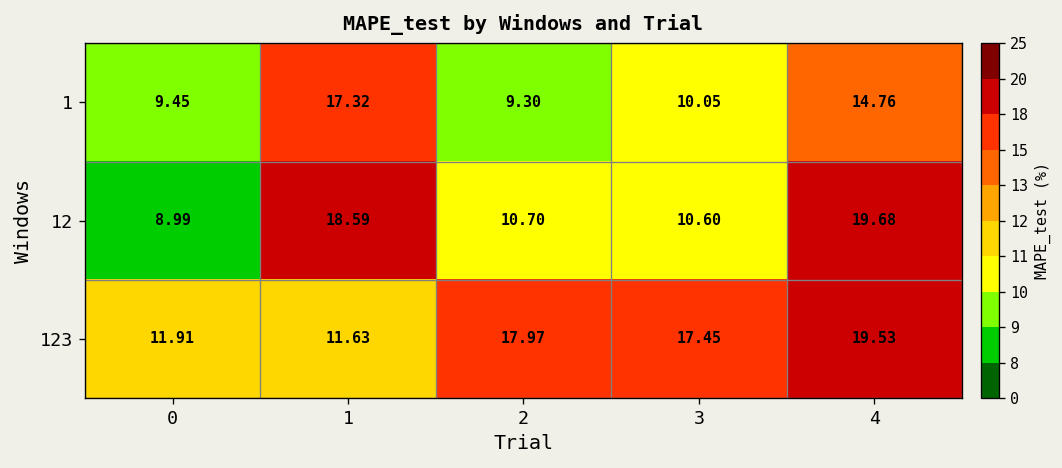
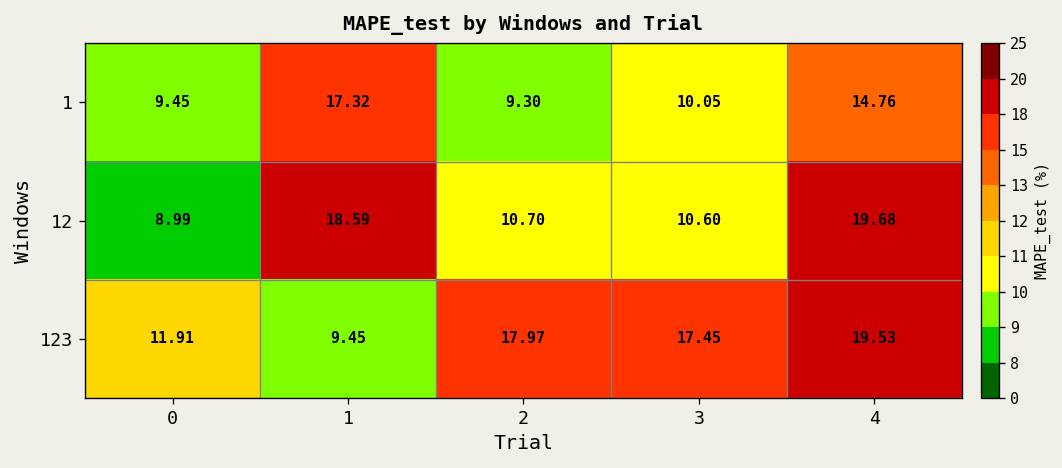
  {
    "1": {
      "0": 9.45,
      "1": 17.32,
      "2": 9.30,
      "3": 10.05,
      "4": 14.76
    },
    "12": {
      "0": 8.99,
      "1": 18.59,
      "2": 10.70,
      "3": 10.60,
      "4": 19.68
    },
    "123": {
      "0": 11.91,
-     "1": 11.63,
+     "1": 9.45,
      "2": 17.97,
      "3": 17.45,
      "4": 19.53
    }
  }
